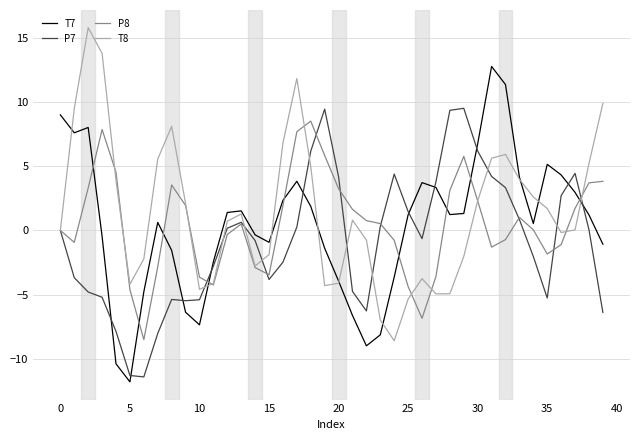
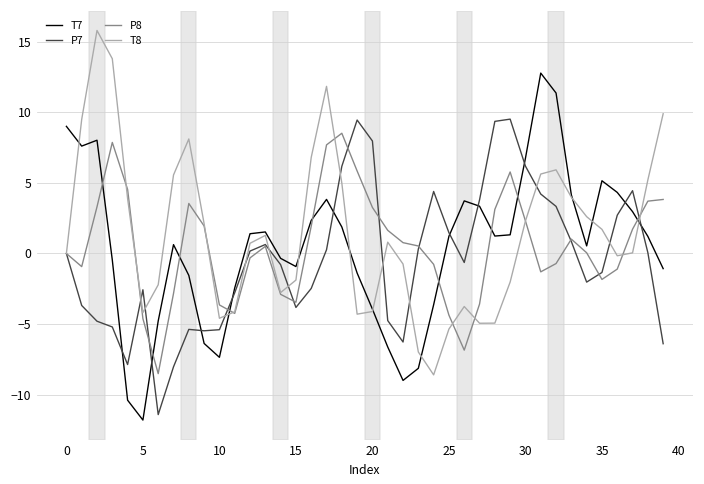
  {
    "T7": {
      "0": 9.0,
      "5": -11.8,
      "10": -7.3,
      "15": -0.9,
      "25": 1.2,
      "30": 6.7,
      "35": 5.1
    },
    "P7": {
-     "5": -11.3,
+     "5": -2.6,
      "10": -5.4,
      "15": -3.8,
-     "20": 4.2,
+     "20": 8.0,
      "25": 1.5,
      "30": 6.2,
-     "35": -5.3
+     "35": -1.3
    }
  }
